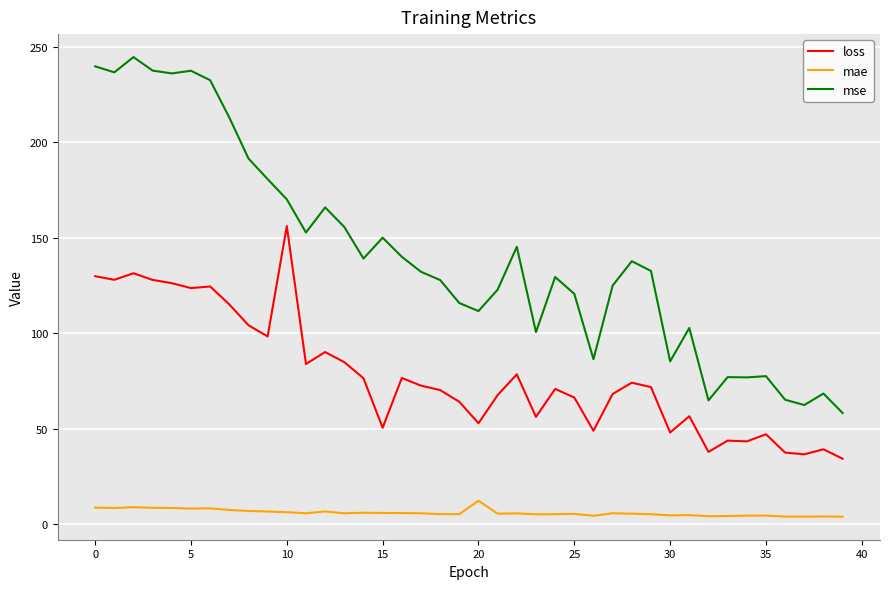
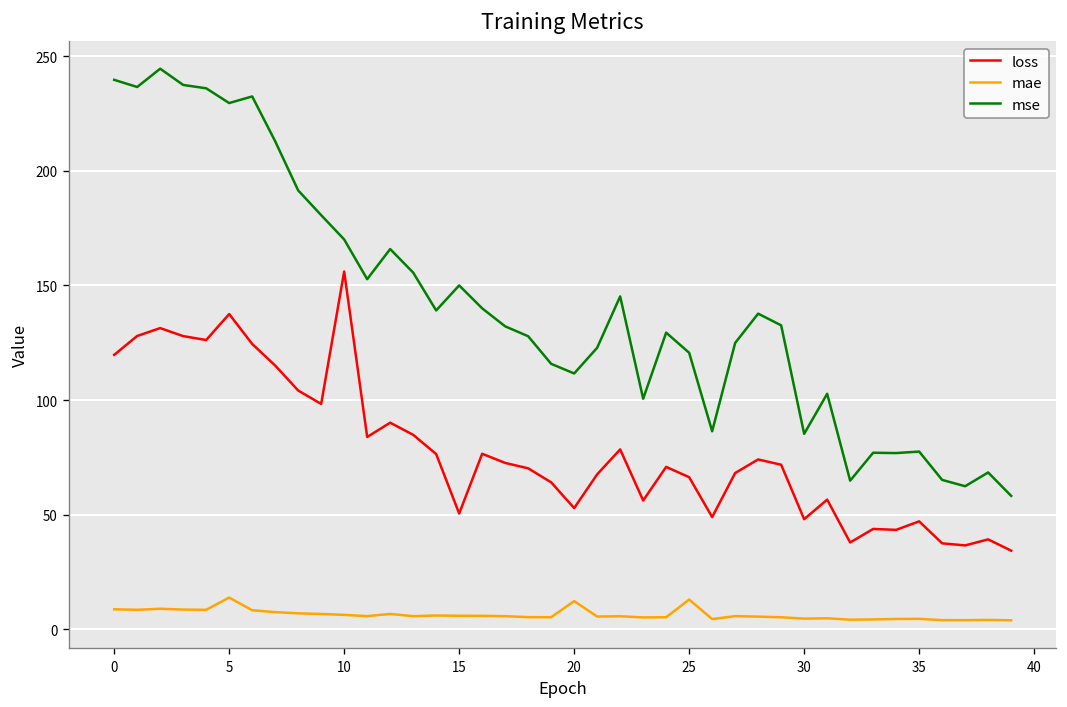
  {
    "loss": {
-     "0": 130,
-     "5": 124,
+     "0": 120,
+     "5": 138,
      "10": 156,
      "15": 50,
      "20": 53,
      "25": 66,
      "30": 48,
      "35": 47
    },
    "mae": {
      "0": 9,
-     "5": 8,
+     "5": 14,
      "10": 6,
      "15": 6,
      "20": 12,
-     "25": 5,
+     "25": 13,
      "30": 5,
      "35": 5
    },
    "mse": {
      "0": 240,
-     "5": 237,
+     "5": 230,
      "10": 170,
      "15": 150,
      "20": 112,
      "25": 121,
      "30": 85,
      "35": 78
    }
  }
